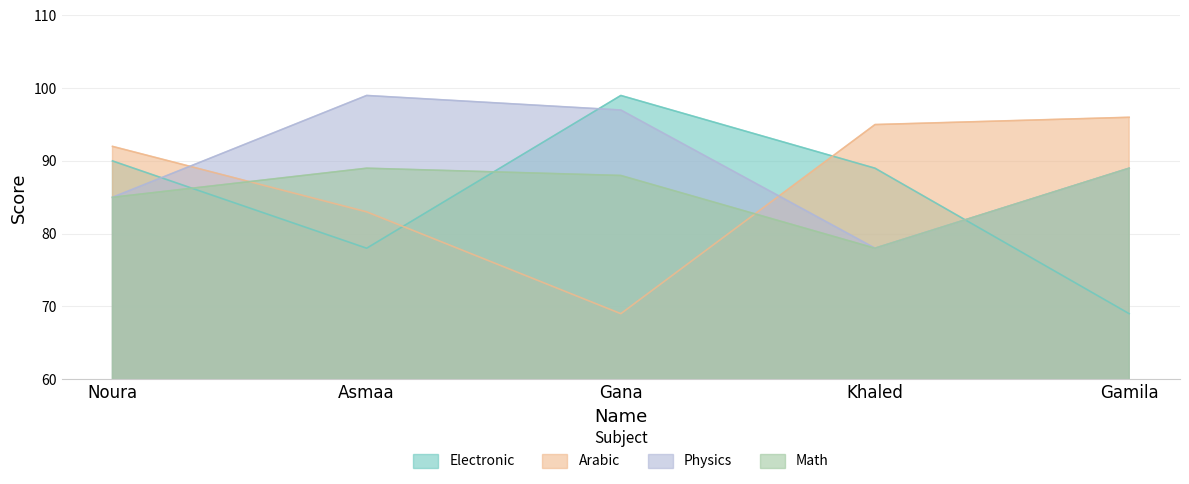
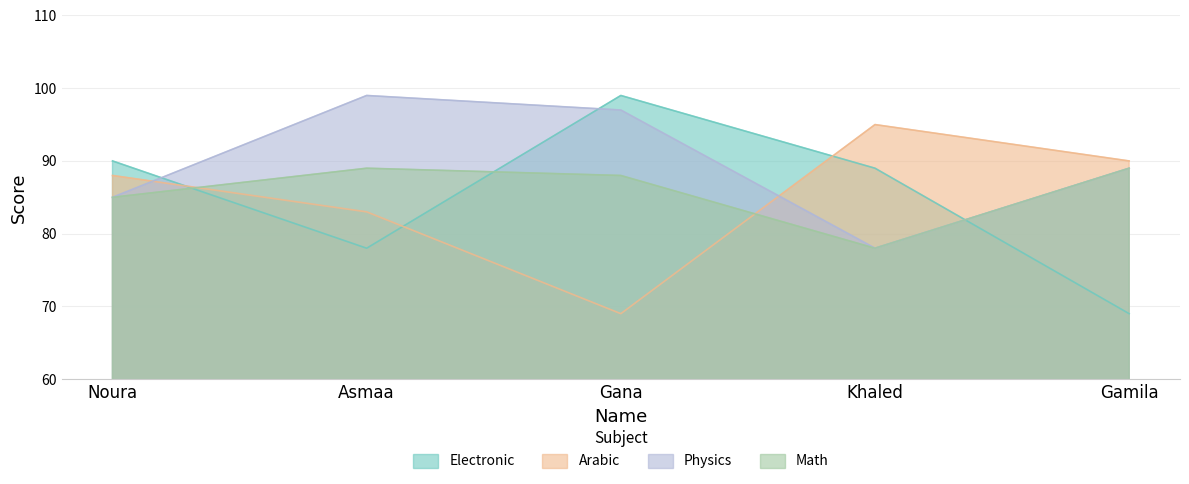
  {
    "Arabic": {
-     "Noura": 92,
+     "Noura": 88,
      "Asmaa": 83,
      "Gana": 69,
      "Khaled": 95,
-     "Gamila": 96
+     "Gamila": 90
    }
  }
